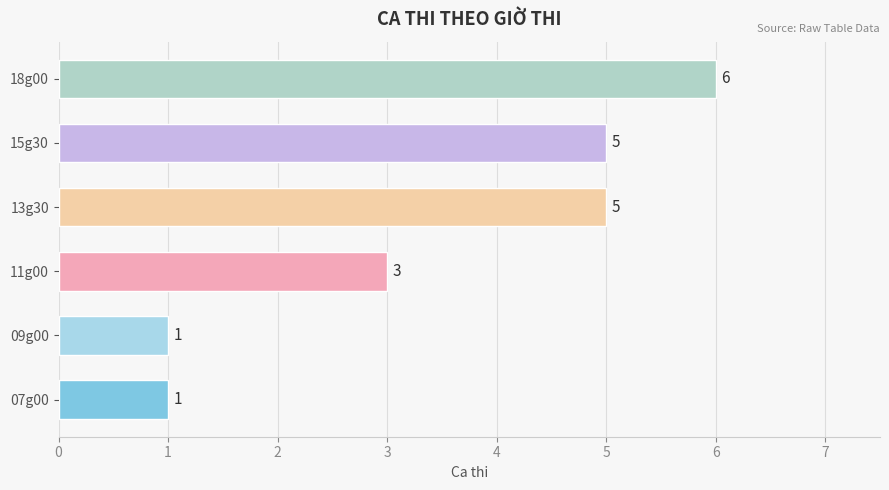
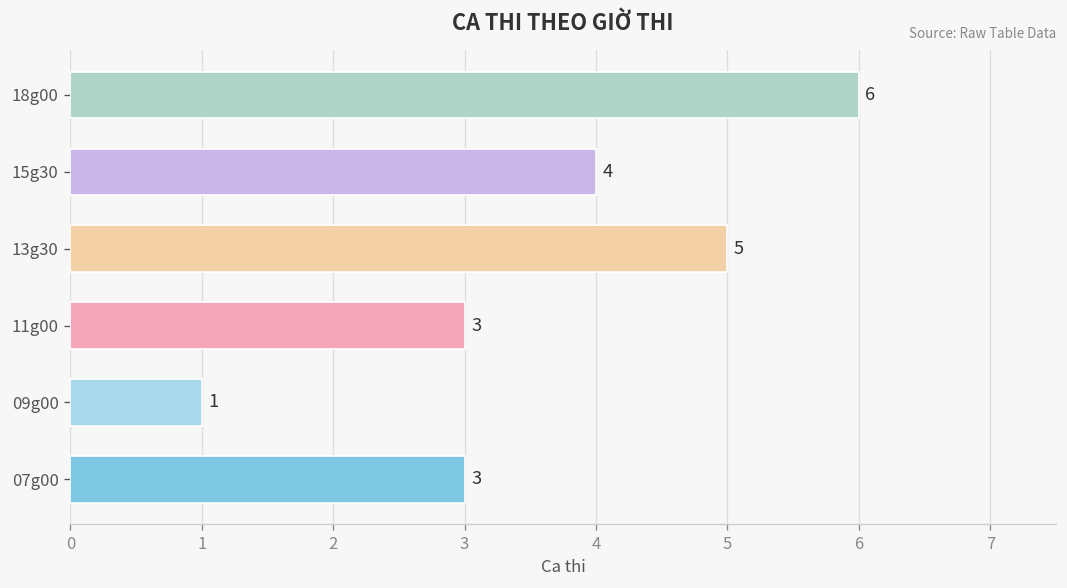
  {
    "18g00": 6,
-   "15g30": 5,
+   "15g30": 4,
    "13g30": 5,
    "11g00": 3,
    "09g00": 1,
-   "07g00": 1
+   "07g00": 3
  }
